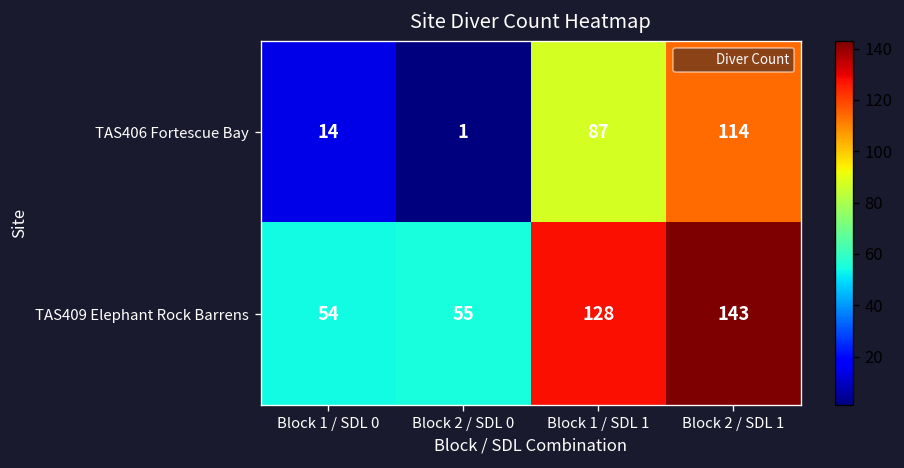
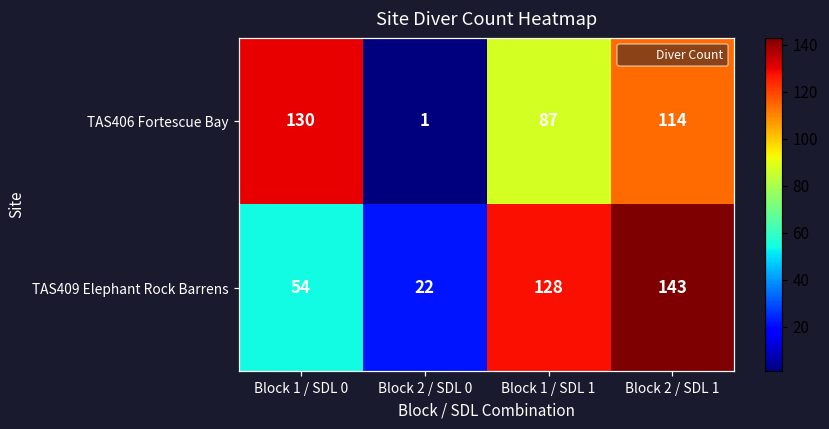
  {
    "TAS406 Fortescue Bay": {
-     "Block 1 / SDL 0": 14,
+     "Block 1 / SDL 0": 130,
      "Block 2 / SDL 0": 1,
      "Block 1 / SDL 1": 87,
      "Block 2 / SDL 1": 114
    },
    "TAS409 Elephant Rock Barrens": {
      "Block 1 / SDL 0": 54,
-     "Block 2 / SDL 0": 55,
+     "Block 2 / SDL 0": 22,
      "Block 1 / SDL 1": 128,
      "Block 2 / SDL 1": 143
    }
  }
